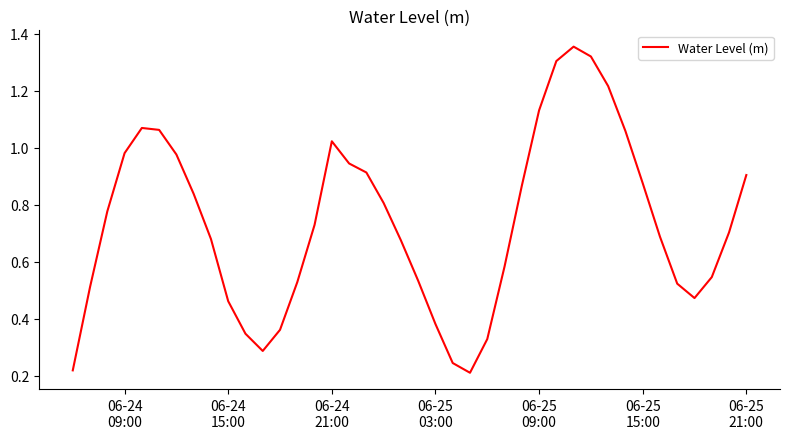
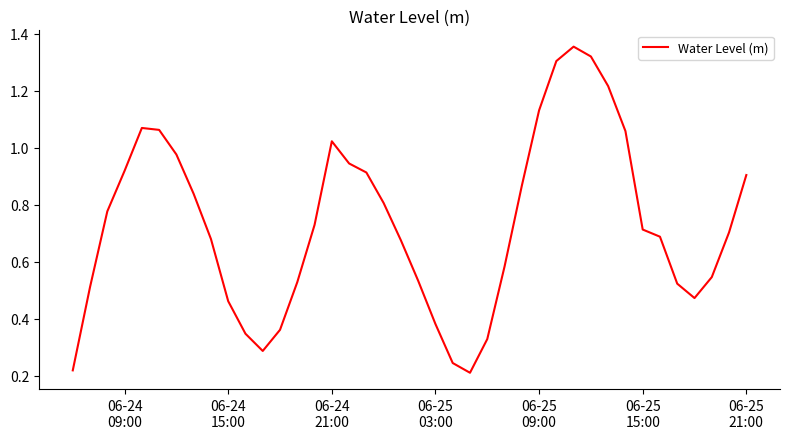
  {
-   "06-24 09:00": 0.98,
+   "06-24 09:00": 0.92,
    "06-24 15:00": 0.46,
    "06-24 21:00": 1.02,
    "06-25 03:00": 0.38,
    "06-25 09:00": 1.13,
-   "06-25 15:00": 0.88,
+   "06-25 15:00": 0.71,
    "06-25 21:00": 0.90
  }
